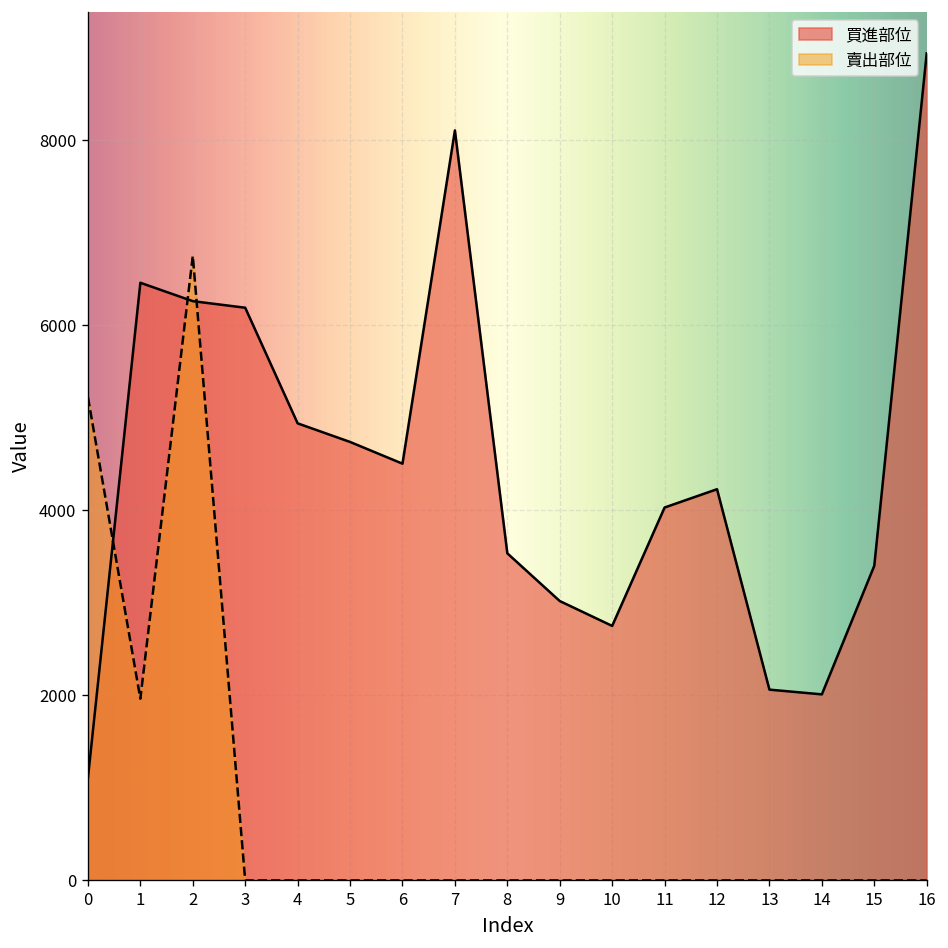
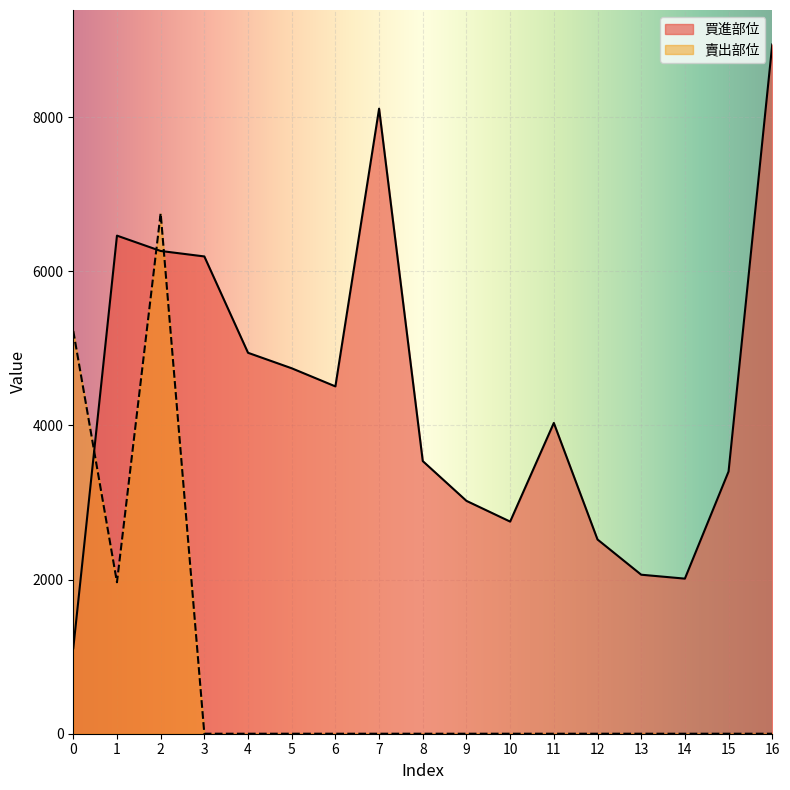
  {
    "買進部位": {
      "0": 1100,
      "1": 6500,
      "2": 6300,
      "3": 6200,
      "4": 4900,
      "5": 4700,
      "6": 4500,
      "7": 8100,
      "8": 3500,
      "9": 3000,
      "10": 2800,
      "11": 4000,
-     "12": 4200,
+     "12": 2500,
      "13": 2100,
      "14": 2000,
      "15": 3400,
      "16": 8900
    },
    "賣出部位": {
      "0": 5200,
      "1": 2000,
      "2": 6800,
      "3": 0,
      "4": 0,
      "5": 0,
      "6": 0,
      "7": 0,
      "8": 0,
      "9": 0,
      "10": 0,
      "11": 0,
      "12": 0,
      "13": 0,
      "14": 0,
      "15": 0,
      "16": 0
    }
  }
